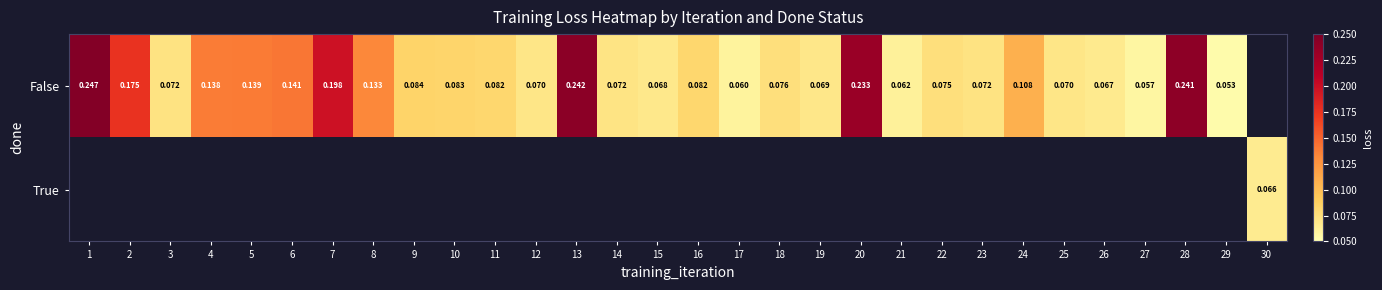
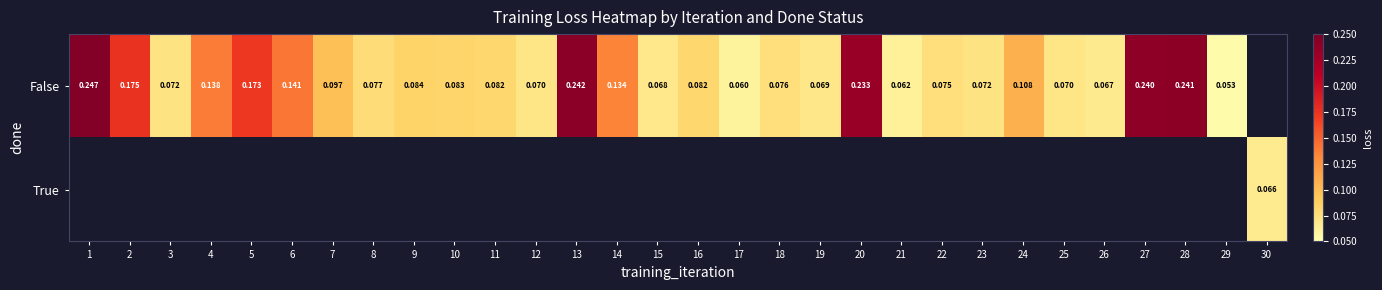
  {
    "False": {
      "1": 0.247,
      "2": 0.175,
      "3": 0.072,
      "4": 0.138,
-     "5": 0.139,
+     "5": 0.173,
      "6": 0.141,
-     "7": 0.198,
-     "8": 0.133,
+     "7": 0.097,
+     "8": 0.077,
      "9": 0.084,
      "10": 0.083,
      "11": 0.082,
      "12": 0.070,
      "13": 0.242,
-     "14": 0.072,
+     "14": 0.134,
      "15": 0.068,
      "16": 0.082,
      "17": 0.060,
      "18": 0.076,
      "19": 0.069,
      "20": 0.233,
      "21": 0.062,
      "22": 0.075,
      "23": 0.072,
      "24": 0.108,
      "25": 0.070,
      "26": 0.067,
-     "27": 0.057,
+     "27": 0.240,
      "28": 0.241,
      "29": 0.053
    },
    "True": {
      "30": 0.066
    }
  }
